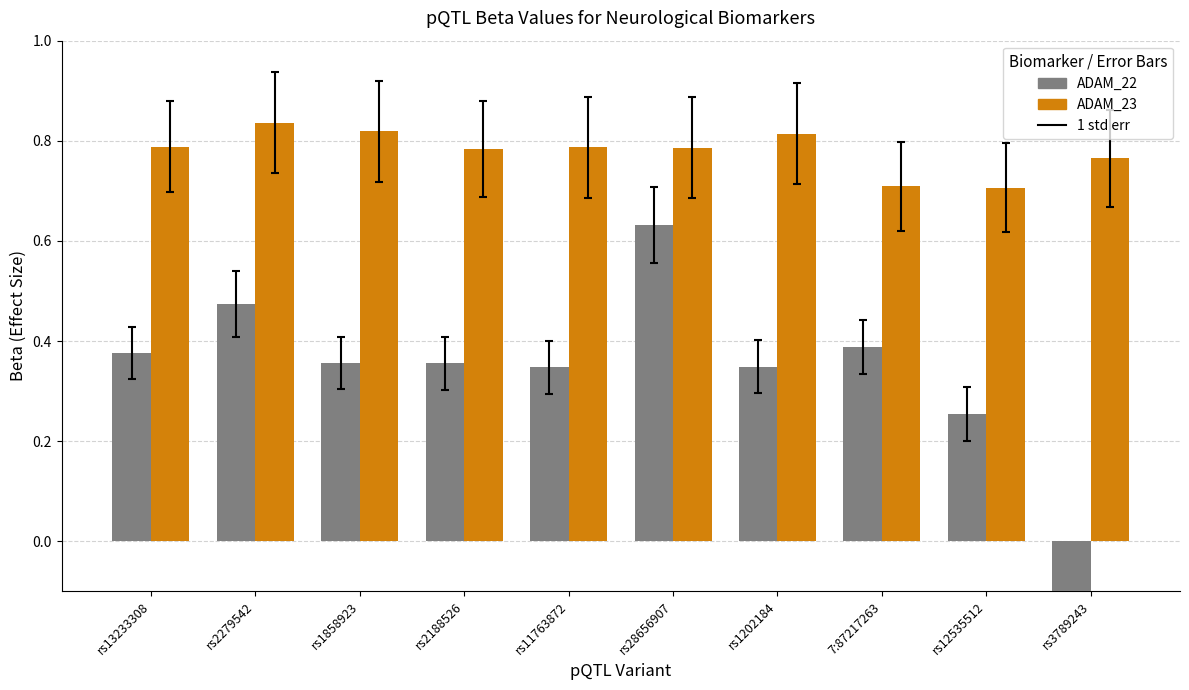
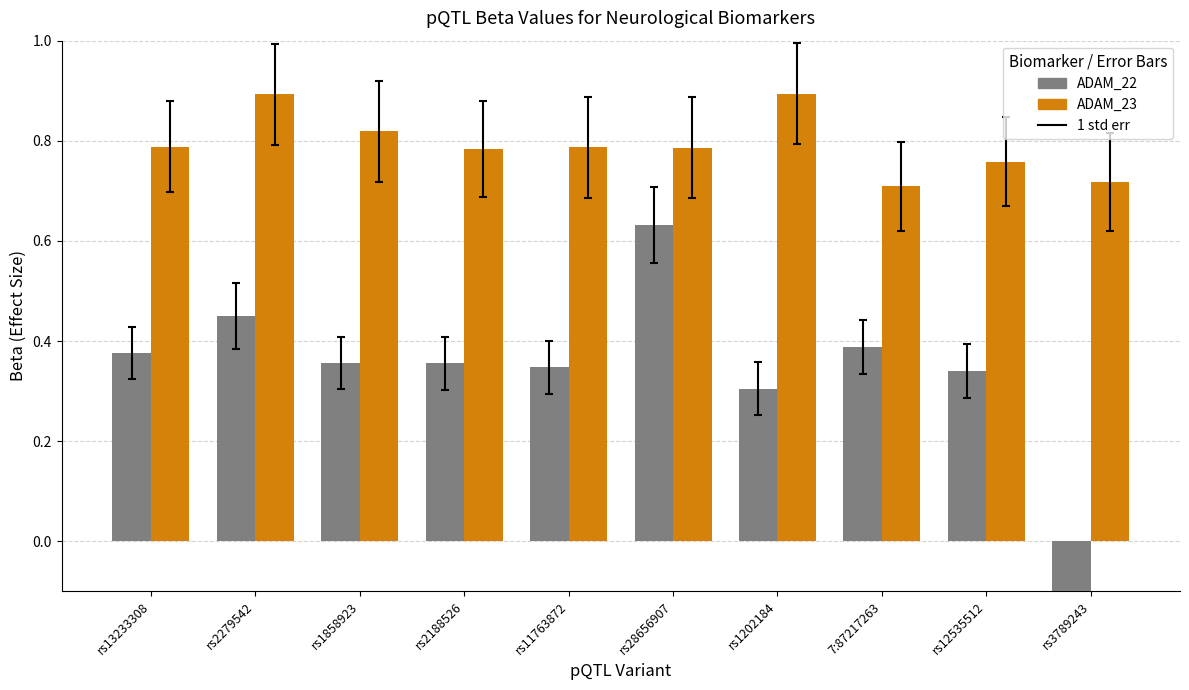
  {
    "ADAM_22": {
      "rs13233308": 0.38,
-     "rs2279542": 0.47,
+     "rs2279542": 0.45,
      "rs1858923": 0.36,
      "rs2188526": 0.36,
      "rs11763872": 0.35,
      "rs28656907": 0.63,
-     "rs1202184": 0.35,
+     "rs1202184": 0.31,
      "7:87217263": 0.39,
-     "rs12535512": 0.25
+     "rs12535512": 0.34
    },
    "ADAM_23": {
      "rs13233308": 0.79,
-     "rs2279542": 0.84,
+     "rs2279542": 0.89,
      "rs1858923": 0.82,
      "rs2188526": 0.78,
      "rs11763872": 0.79,
      "rs28656907": 0.79,
-     "rs1202184": 0.81,
+     "rs1202184": 0.89,
      "7:87217263": 0.71,
-     "rs12535512": 0.71,
-     "rs3789243": 0.76
+     "rs12535512": 0.76,
+     "rs3789243": 0.72
    }
  }
